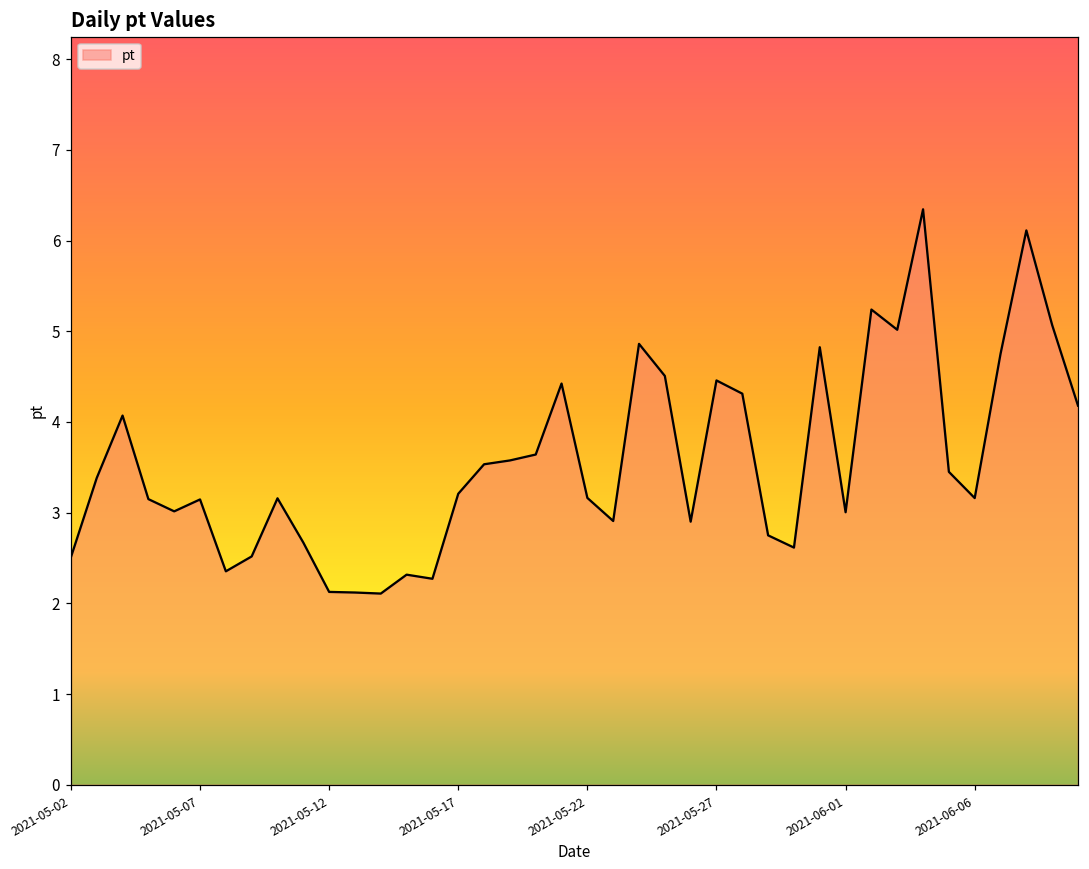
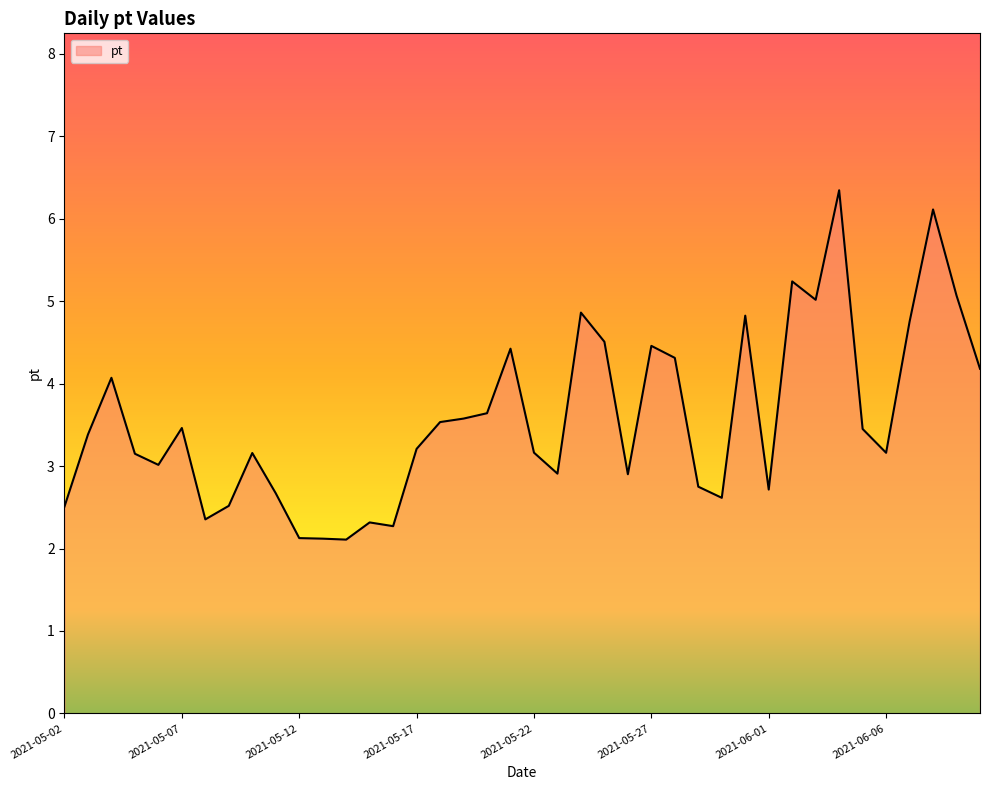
  {
    "2021-05-02": 2.5,
-   "2021-05-07": 3.1,
+   "2021-05-07": 3.5,
    "2021-05-12": 2.1,
    "2021-05-17": 3.2,
    "2021-05-22": 3.2,
    "2021-05-27": 4.5,
-   "2021-06-01": 3.0,
+   "2021-06-01": 2.7,
    "2021-06-06": 3.2
  }
